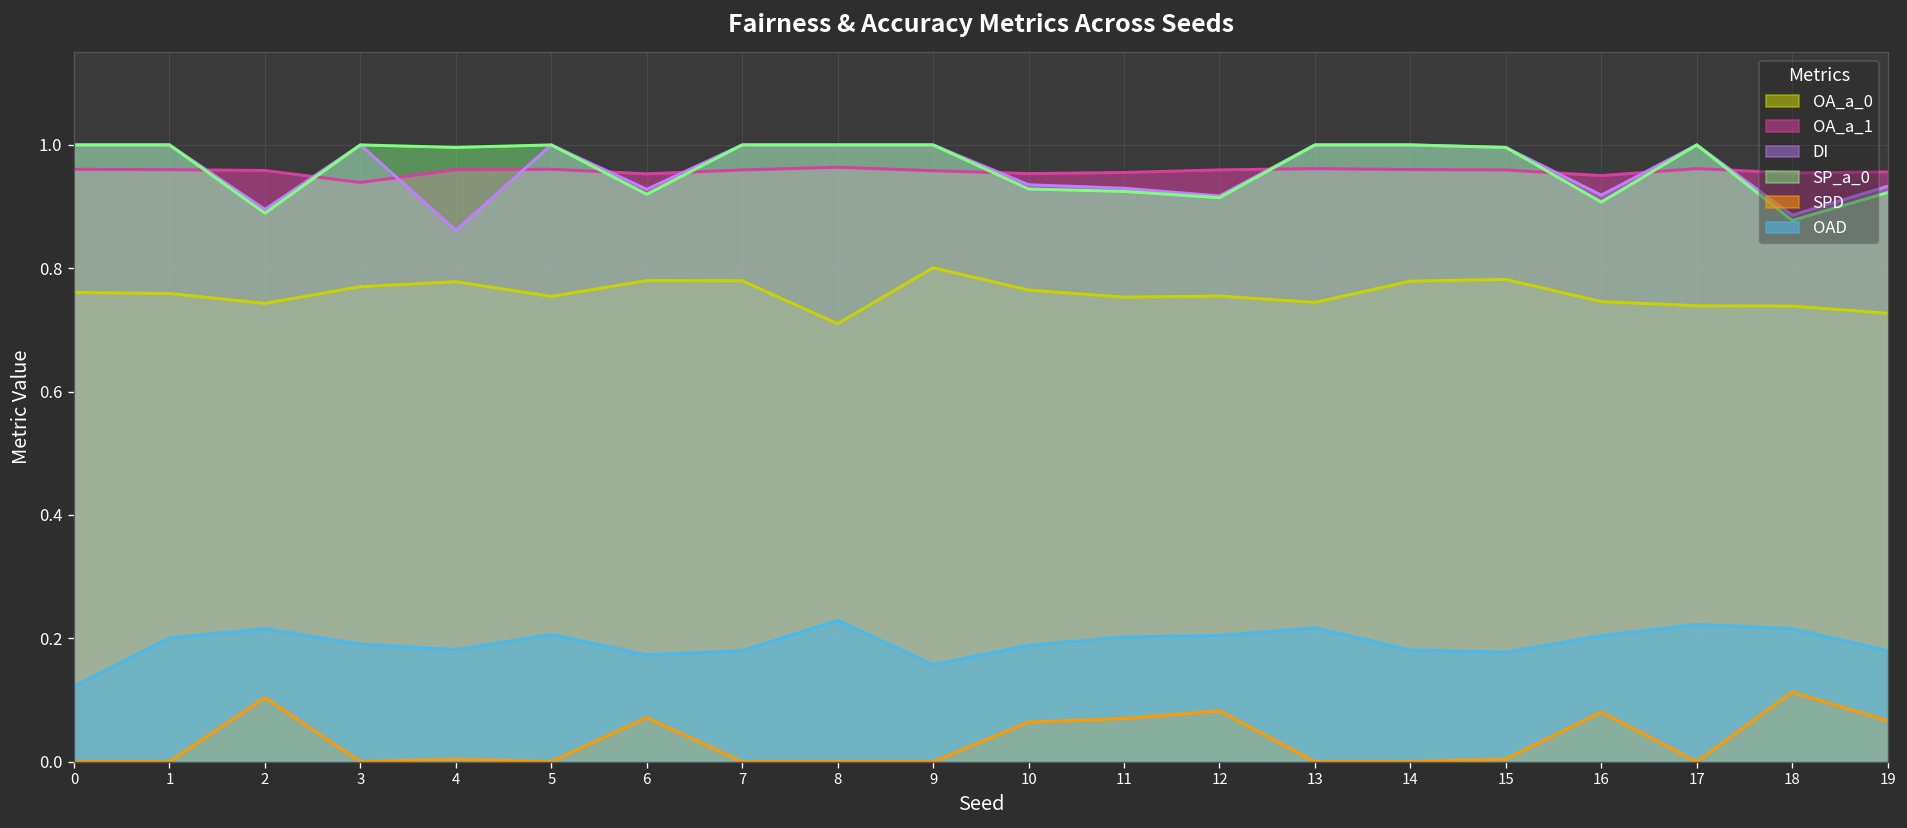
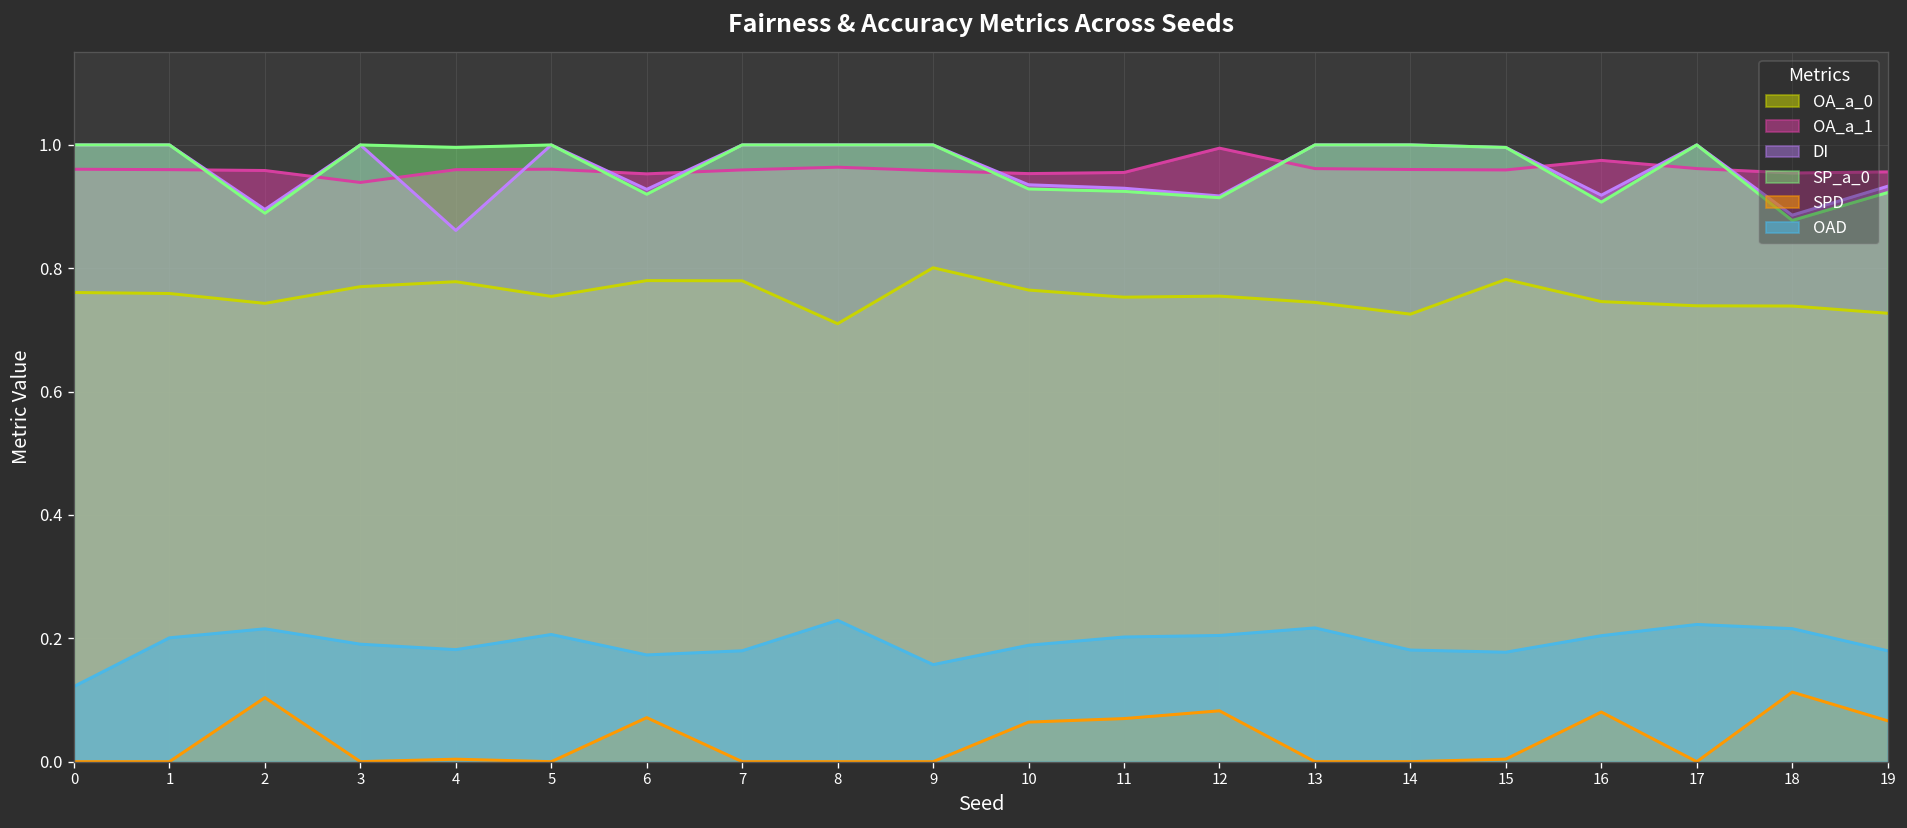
  {
    "OA_a_0": {
      "0": 0.76,
      "1": 0.76,
      "2": 0.74,
      "3": 0.77,
      "4": 0.78,
      "5": 0.75,
      "6": 0.78,
      "7": 0.78,
      "8": 0.71,
      "9": 0.80,
      "10": 0.76,
      "11": 0.75,
      "12": 0.75,
      "13": 0.74,
-     "14": 0.78,
+     "14": 0.73,
      "15": 0.78,
      "16": 0.75,
      "17": 0.74,
      "18": 0.74,
      "19": 0.73
    },
    "OA_a_1": {
      "0": 0.96,
      "1": 0.96,
      "2": 0.96,
      "3": 0.94,
      "4": 0.96,
      "5": 0.96,
      "6": 0.95,
      "7": 0.96,
      "8": 0.96,
      "9": 0.96,
      "10": 0.95,
      "11": 0.96,
-     "12": 0.96,
+     "12": 0.99,
      "13": 0.96,
      "14": 0.96,
      "15": 0.96,
-     "16": 0.95,
+     "16": 0.97,
      "17": 0.96,
      "19": 0.96
    },
    "DI": {
      "2": 0.90,
      "4": 0.86,
      "6": 0.93,
      "10": 0.94,
      "11": 0.93,
      "16": 0.92,
      "19": 0.93
    },
    "SP_a_0": {
      "2": 0.89,
      "4": 1.00,
      "6": 0.92,
      "10": 0.93,
      "11": 0.92,
      "16": 0.91,
      "19": 0.92
    },
    "SPD": {
      "0": 0.00,
      "1": 0.00,
      "2": 0.10,
      "3": 0.00,
      "4": 0.00,
      "5": 0.00,
      "6": 0.07,
      "7": 0.00,
      "8": 0.00,
      "9": 0.00,
      "10": 0.06,
      "11": 0.07,
      "12": 0.08,
      "13": 0.00,
      "14": 0.00,
      "15": 0.00,
      "16": 0.08,
      "17": 0.00,
      "18": 0.11,
      "19": 0.07
    },
    "OAD": {
      "0": 0.12,
      "1": 0.20,
      "2": 0.22,
      "3": 0.19,
      "4": 0.18,
      "5": 0.21,
      "6": 0.17,
      "7": 0.18,
      "8": 0.23,
      "9": 0.16,
      "10": 0.19,
      "11": 0.20,
      "12": 0.20,
      "13": 0.22,
      "14": 0.18,
      "15": 0.18,
      "16": 0.20,
      "17": 0.22,
      "18": 0.22,
      "19": 0.18
    }
  }
